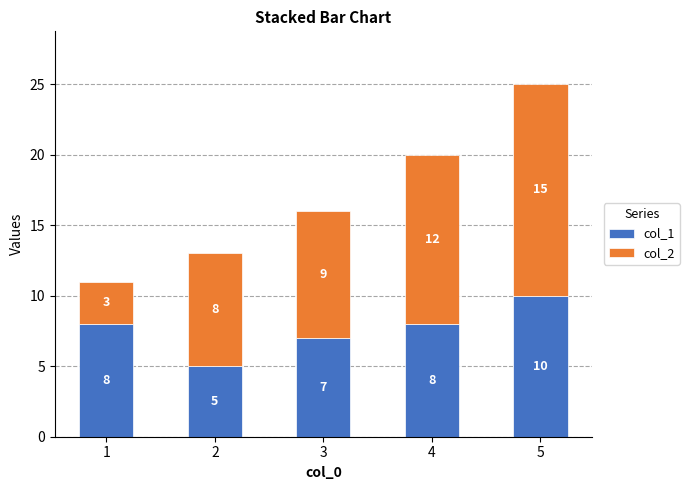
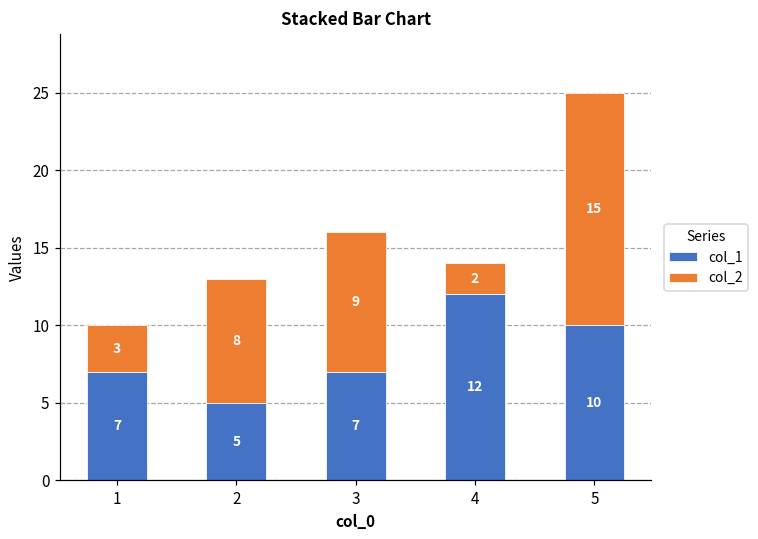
  {
    "col_1": {
-     "1": 8,
+     "1": 7,
      "2": 5,
      "3": 7,
-     "4": 8,
+     "4": 12,
      "5": 10
    },
    "col_2": {
      "1": 3,
      "2": 8,
      "3": 9,
-     "4": 12,
+     "4": 2,
      "5": 15
    }
  }
